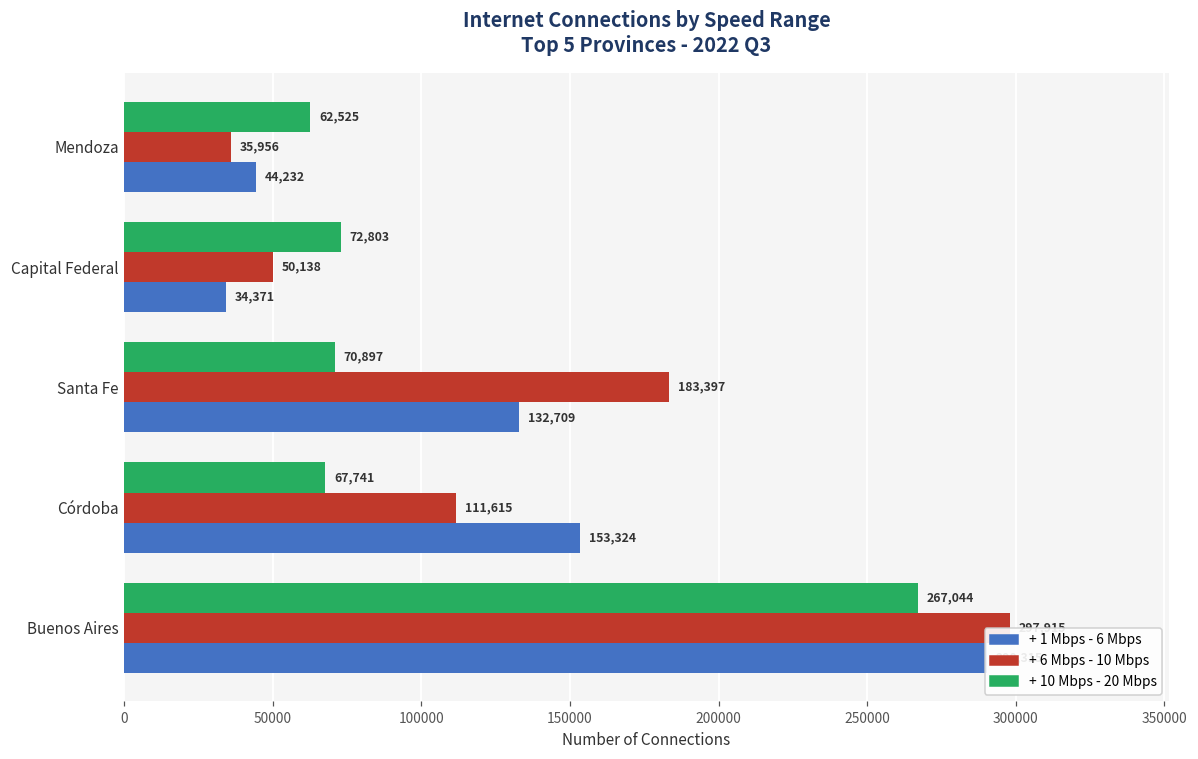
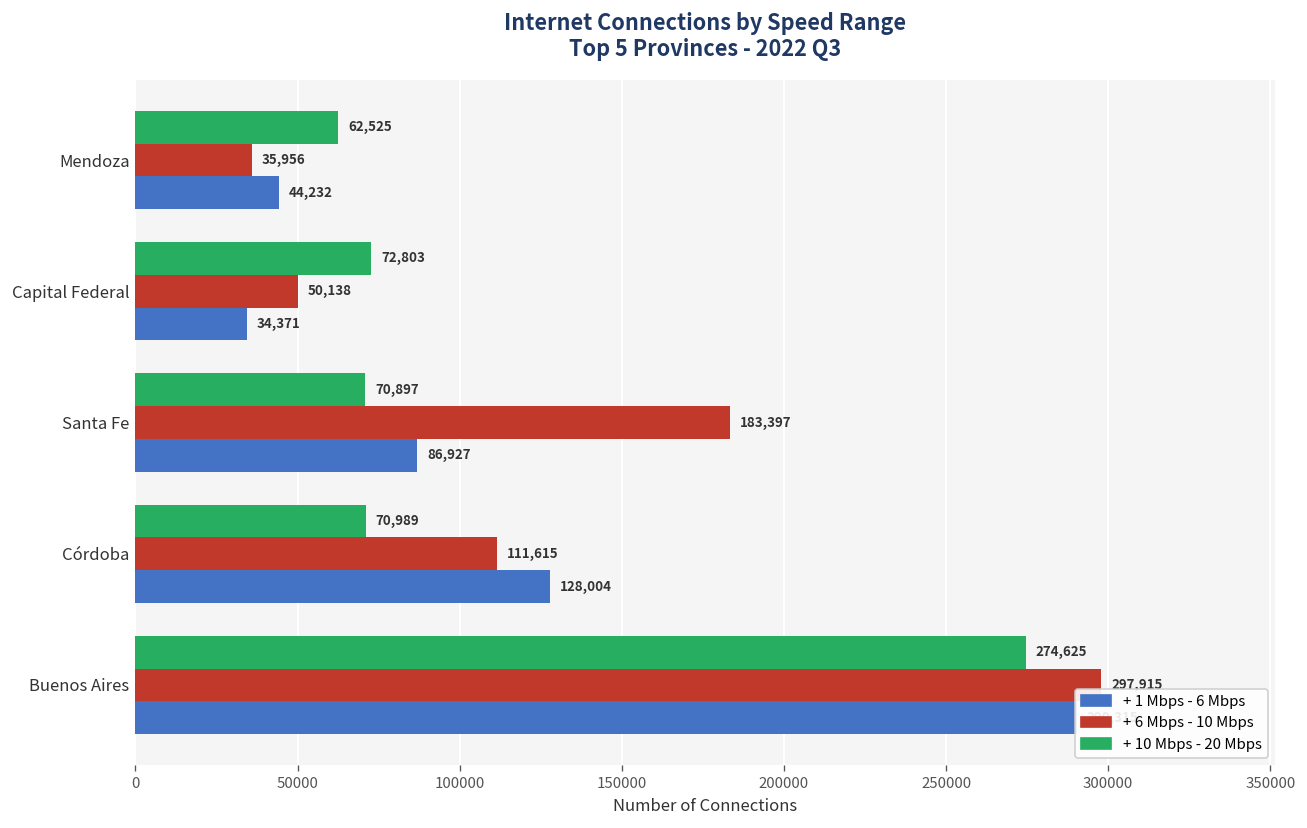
  {
    "+ 1 Mbps - 6 Mbps": {
      "Mendoza": "44,232",
      "Capital Federal": "34,371",
-     "Santa Fe": "132,709",
-     "Córdoba": "153,324"
+     "Santa Fe": "86,927",
+     "Córdoba": "128,004"
    },
    "+ 6 Mbps - 10 Mbps": {
      "Mendoza": "35,956",
      "Capital Federal": "50,138",
      "Santa Fe": "183,397",
      "Córdoba": "111,615"
    },
    "+ 10 Mbps - 20 Mbps": {
      "Mendoza": "62,525",
      "Capital Federal": "72,803",
      "Santa Fe": "70,897",
-     "Córdoba": "67,741",
-     "Buenos Aires": "267,044"
+     "Córdoba": "70,989",
+     "Buenos Aires": "274,625"
    }
  }
